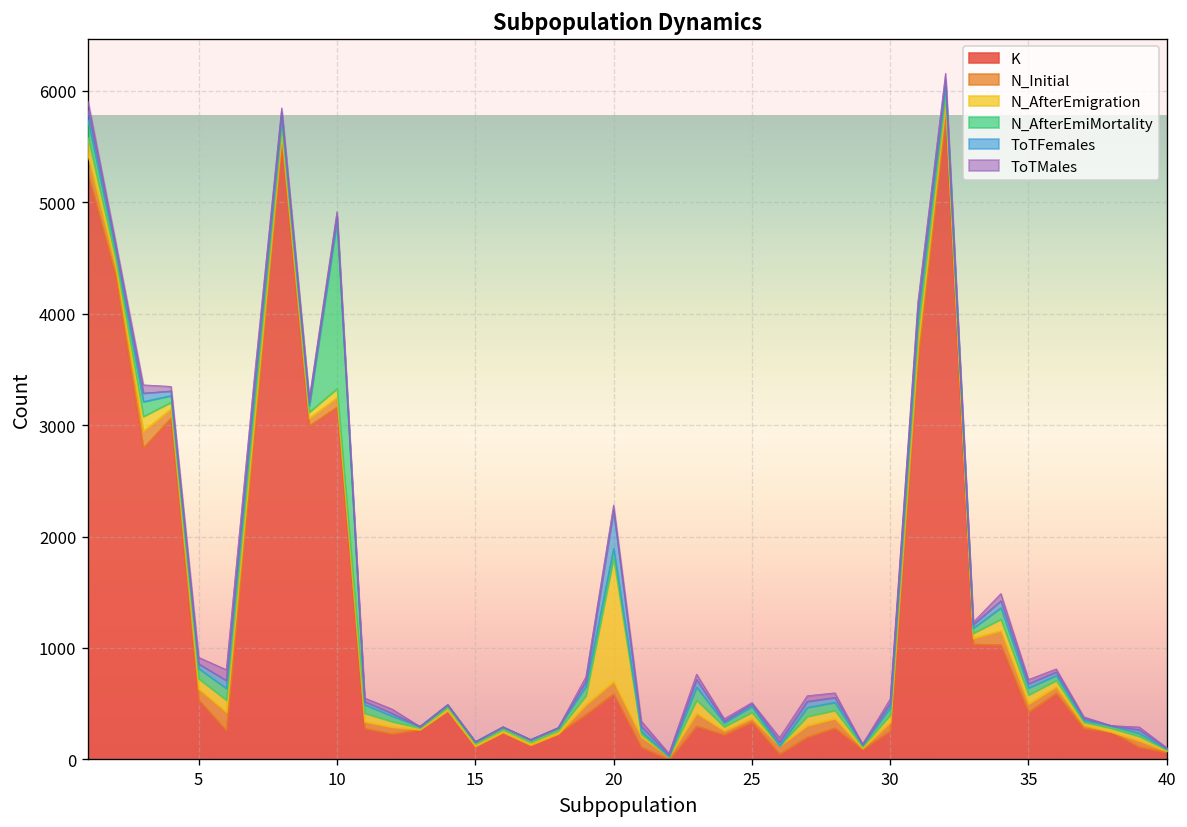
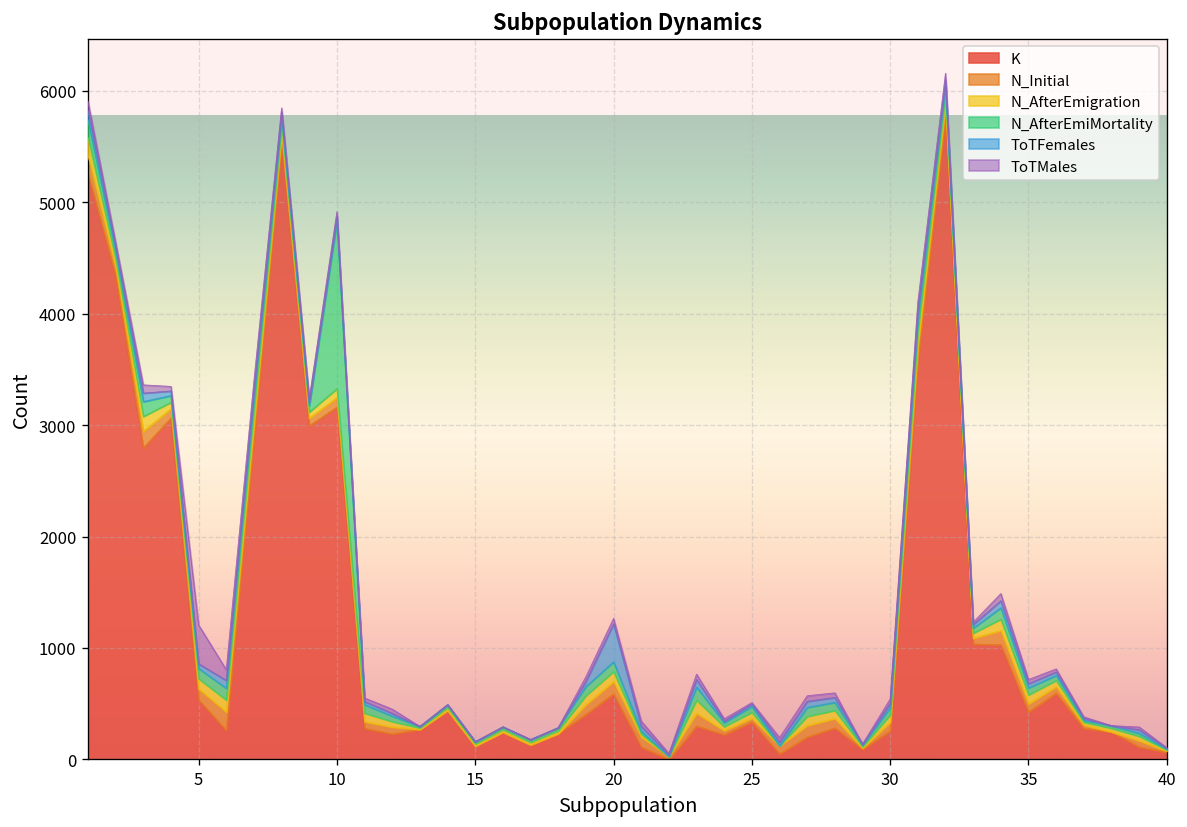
  {
    "N_AfterEmigration": {
      "5": 100,
      "10": 100,
-     "20": 1100,
+     "20": 100,
      "25": 100,
      "30": 100,
      "35": 100
    },
    "N_AfterEmiMortality": {
      "5": 100,
      "10": 1500,
      "20": 100,
      "30": 100,
      "35": 100
    },
    "ToTFemales": {
      "5": 0,
      "10": 0,
      "20": 300,
      "30": 0,
      "35": 0
    },
    "ToTMales": {
-     "5": 100,
+     "5": 300,
      "10": 0,
      "20": 0,
      "30": 0,
      "35": 0
    }
  }
